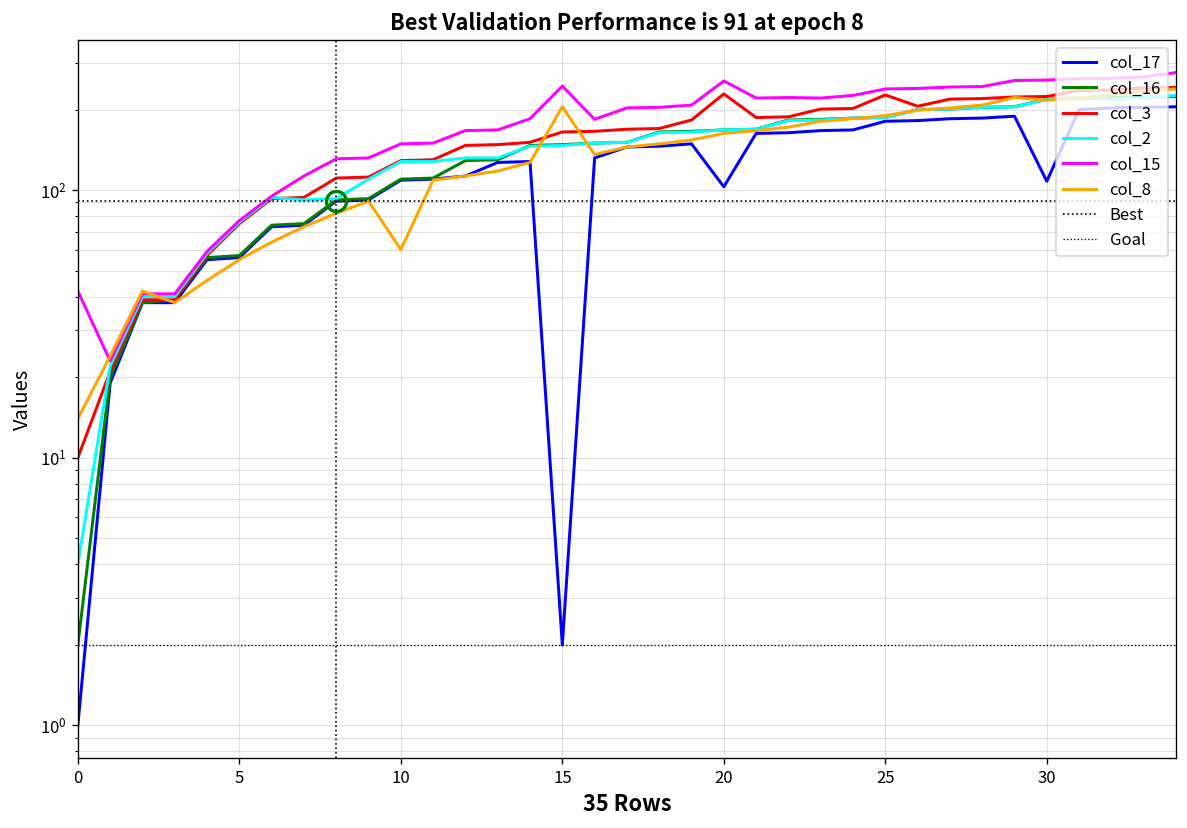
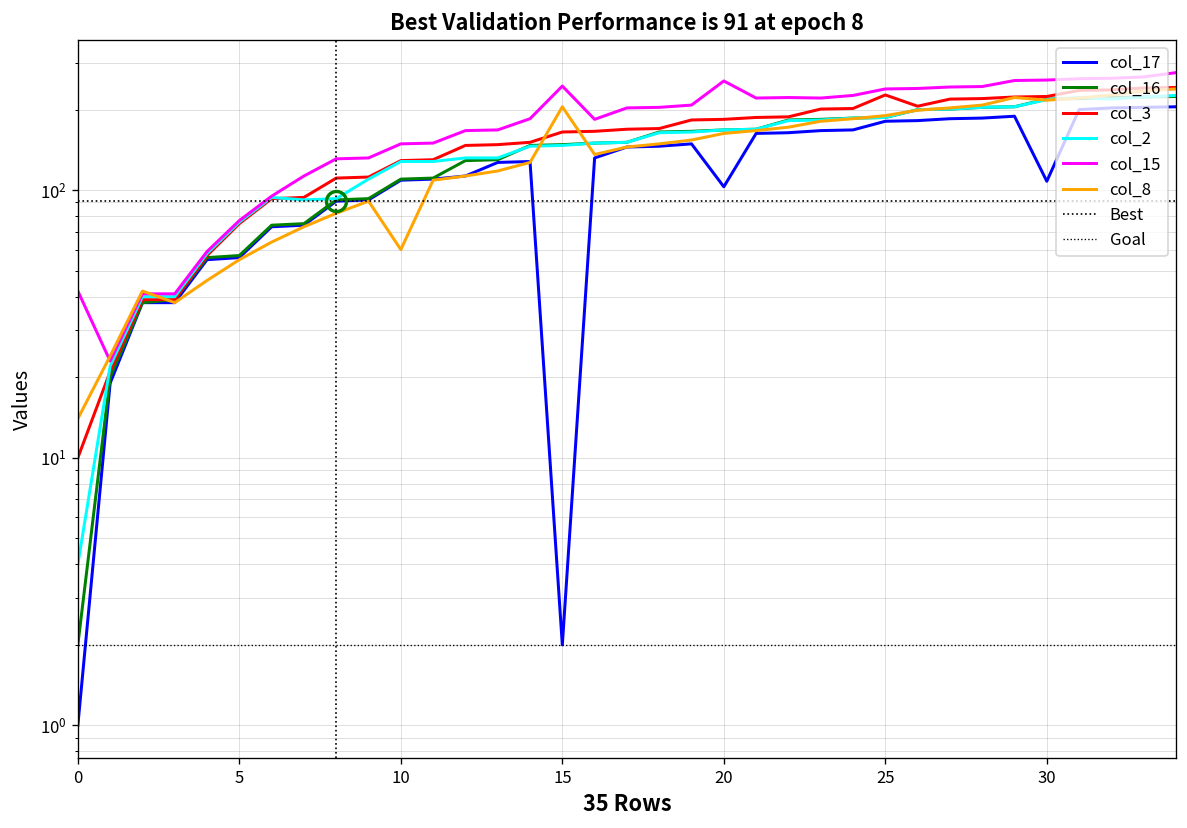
  {
    "col_17": {
      "0": 1,
      "15": 2,
      "20": 100,
      "25": 180,
      "30": 110
    },
    "col_3": {
      "0": 10,
      "15": 170,
-     "20": 230,
+     "20": 180,
      "25": 230
    },
    "col_2": {
      "0": 4
    },
    "col_15": {
      "0": 42,
      "10": 150,
      "15": 250,
      "20": 260,
      "25": 240,
      "30": 260
    },
    "col_8": {
      "0": 14,
      "10": 60,
      "15": 210,
      "20": 160
    }
  }
